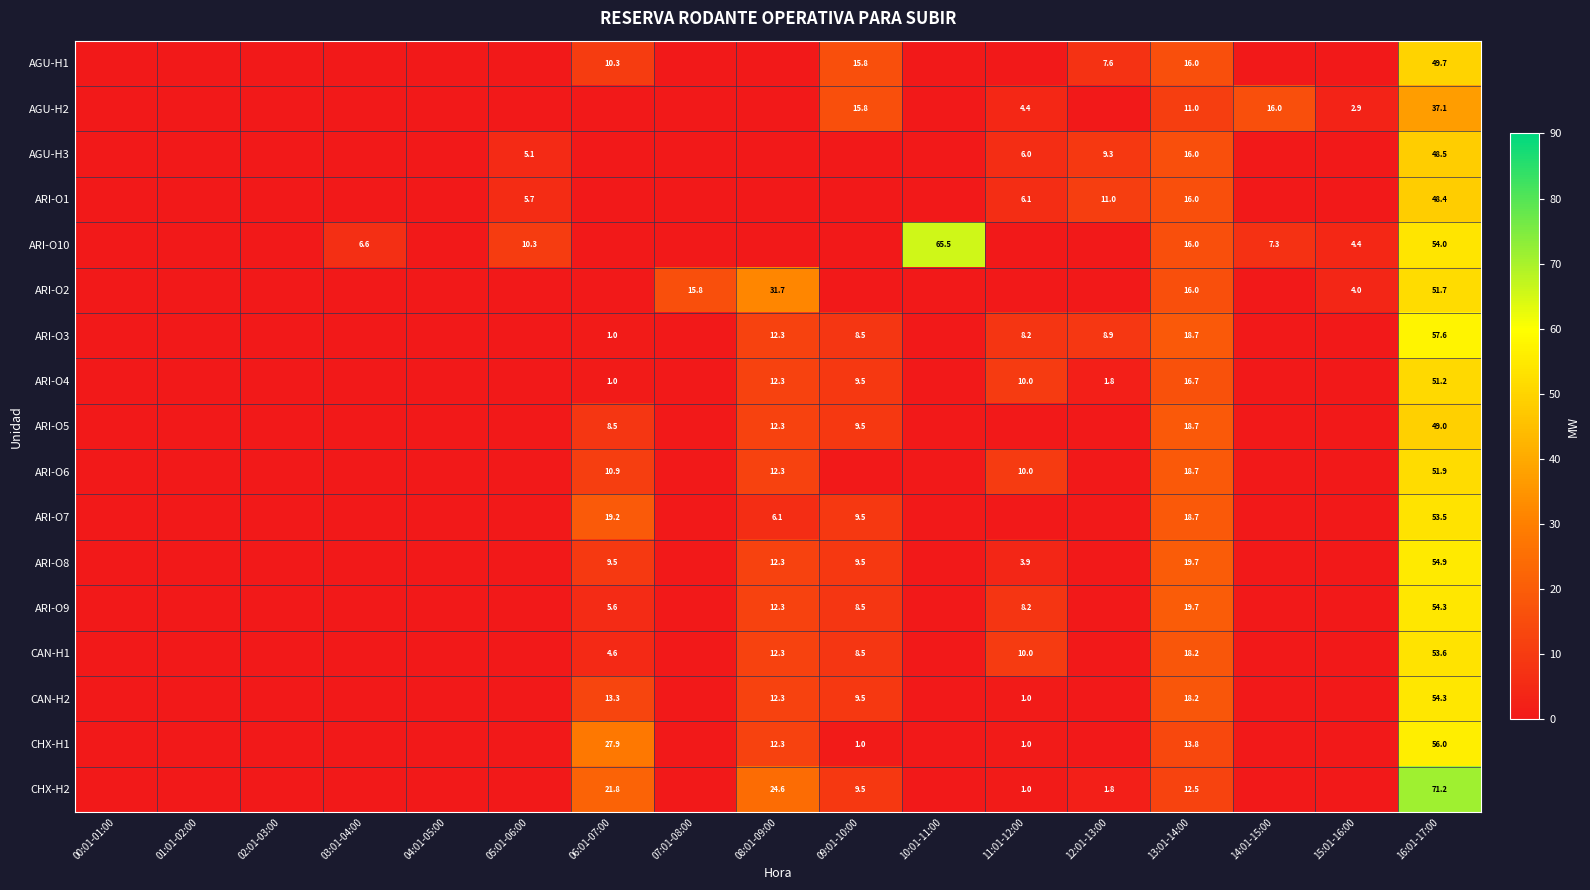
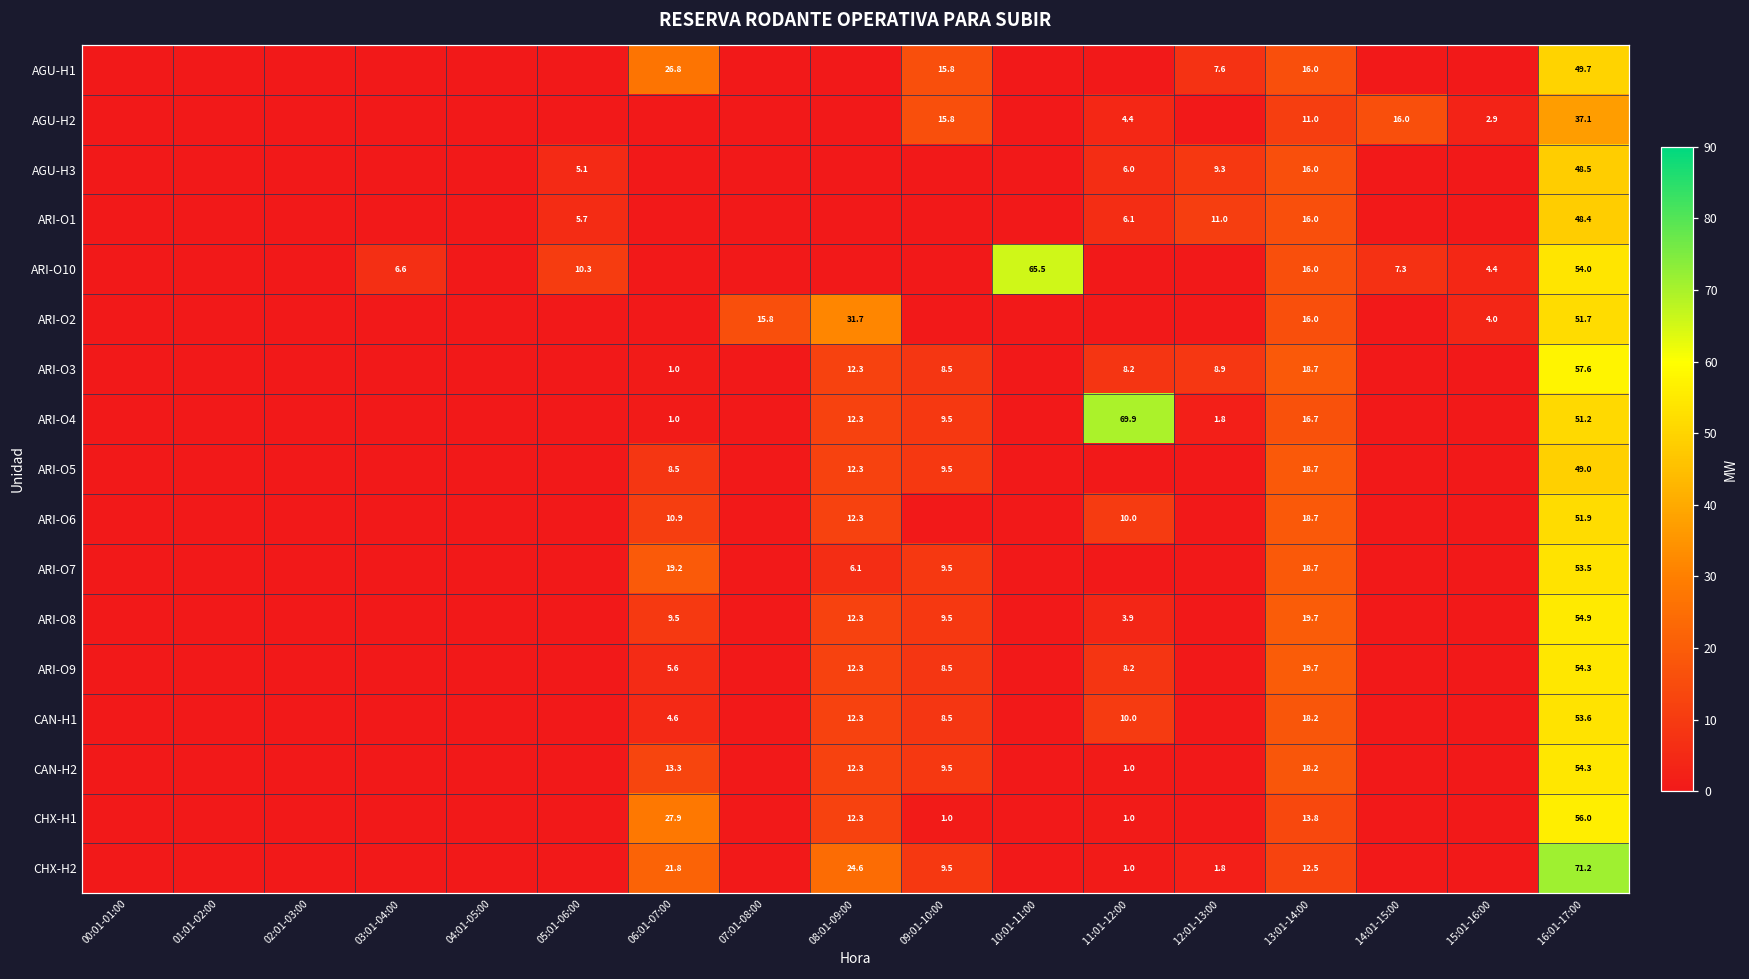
  {
    "AGU-H1": {
-     "06:01-07:00": 10.3,
+     "06:01-07:00": 26.8,
      "09:01-10:00": 15.8,
      "12:01-13:00": 7.6,
      "13:01-14:00": 16.0,
      "16:01-17:00": 49.7
    },
    "AGU-H2": {
      "09:01-10:00": 15.8,
      "11:01-12:00": 4.4,
      "13:01-14:00": 11.0,
      "14:01-15:00": 16.0,
      "15:01-16:00": 2.9,
      "16:01-17:00": 37.1
    },
    "AGU-H3": {
      "05:01-06:00": 5.1,
      "11:01-12:00": 6.0,
      "12:01-13:00": 9.3,
      "13:01-14:00": 16.0,
      "16:01-17:00": 48.5
    },
    "ARI-O1": {
      "05:01-06:00": 5.7,
      "11:01-12:00": 6.1,
      "12:01-13:00": 11.0,
      "13:01-14:00": 16.0,
      "16:01-17:00": 48.4
    },
    "ARI-O10": {
      "03:01-04:00": 6.6,
      "05:01-06:00": 10.3,
      "10:01-11:00": 65.5,
      "13:01-14:00": 16.0,
      "14:01-15:00": 7.3,
      "15:01-16:00": 4.4,
      "16:01-17:00": 54.0
    },
    "ARI-O2": {
      "07:01-08:00": 15.8,
      "08:01-09:00": 31.7,
      "13:01-14:00": 16.0,
      "15:01-16:00": 4.0,
      "16:01-17:00": 51.7
    },
    "ARI-O3": {
      "06:01-07:00": 1.0,
      "08:01-09:00": 12.3,
      "09:01-10:00": 8.5,
      "11:01-12:00": 8.2,
      "12:01-13:00": 8.9,
      "13:01-14:00": 18.7,
      "16:01-17:00": 57.6
    },
    "ARI-O4": {
      "06:01-07:00": 1.0,
      "08:01-09:00": 12.3,
      "09:01-10:00": 9.5,
-     "11:01-12:00": 10.0,
+     "11:01-12:00": 69.9,
      "12:01-13:00": 1.8,
      "13:01-14:00": 16.7,
      "16:01-17:00": 51.2
    },
    "ARI-O5": {
      "06:01-07:00": 8.5,
      "08:01-09:00": 12.3,
      "09:01-10:00": 9.5,
      "13:01-14:00": 18.7,
      "16:01-17:00": 49.0
    },
    "ARI-O6": {
      "06:01-07:00": 10.9,
      "08:01-09:00": 12.3,
      "11:01-12:00": 10.0,
      "13:01-14:00": 18.7,
      "16:01-17:00": 51.9
    },
    "ARI-O7": {
      "06:01-07:00": 19.2,
      "08:01-09:00": 6.1,
      "09:01-10:00": 9.5,
      "13:01-14:00": 18.7,
      "16:01-17:00": 53.5
    },
    "ARI-O8": {
      "06:01-07:00": 9.5,
      "08:01-09:00": 12.3,
      "09:01-10:00": 9.5,
      "11:01-12:00": 3.9,
      "13:01-14:00": 19.7,
      "16:01-17:00": 54.9
    },
    "ARI-O9": {
      "06:01-07:00": 5.6,
      "08:01-09:00": 12.3,
      "09:01-10:00": 8.5,
      "11:01-12:00": 8.2,
      "13:01-14:00": 19.7,
      "16:01-17:00": 54.3
    },
    "CAN-H1": {
      "06:01-07:00": 4.6,
      "08:01-09:00": 12.3,
      "09:01-10:00": 8.5,
      "11:01-12:00": 10.0,
      "13:01-14:00": 18.2,
      "16:01-17:00": 53.6
    },
    "CAN-H2": {
      "06:01-07:00": 13.3,
      "08:01-09:00": 12.3,
      "09:01-10:00": 9.5,
      "11:01-12:00": 1.0,
      "13:01-14:00": 18.2,
      "16:01-17:00": 54.3
    },
    "CHX-H1": {
      "06:01-07:00": 27.9,
      "08:01-09:00": 12.3,
      "09:01-10:00": 1.0,
      "11:01-12:00": 1.0,
      "13:01-14:00": 13.8,
      "16:01-17:00": 56.0
    },
    "CHX-H2": {
      "06:01-07:00": 21.8,
      "08:01-09:00": 24.6,
      "09:01-10:00": 9.5,
      "11:01-12:00": 1.0,
      "12:01-13:00": 1.8,
      "13:01-14:00": 12.5,
      "16:01-17:00": 71.2
    }
  }
